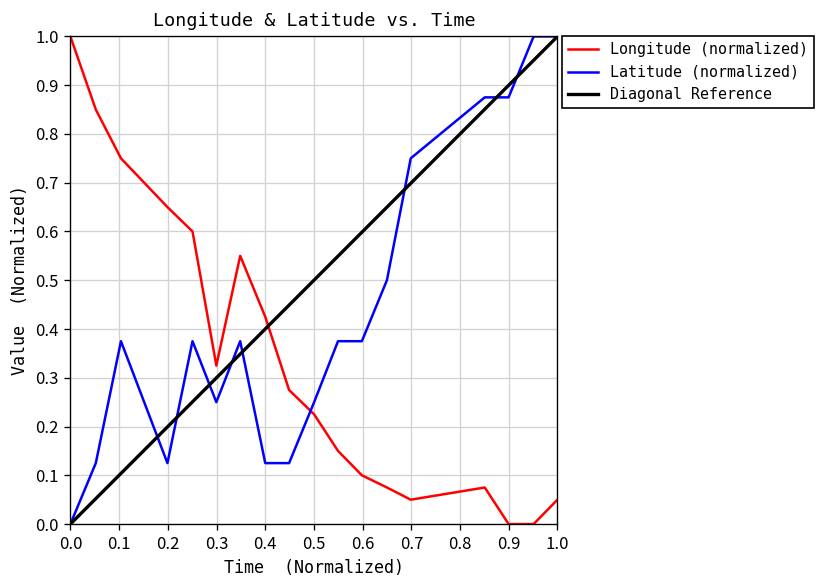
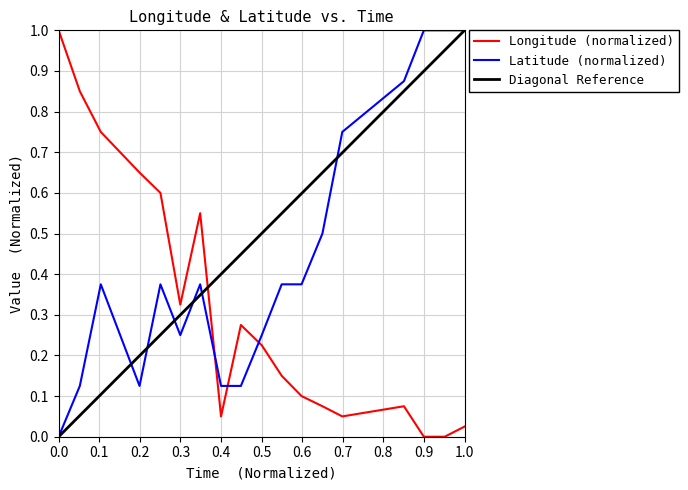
  {
    "Longitude (normalized)": {
      "0.0": 1.00,
      "0.2": 0.65,
      "0.3": 0.33,
-     "0.4": 0.43,
+     "0.4": 0.05,
      "0.5": 0.23,
      "0.9": 0.00,
-     "1.0": 0.05
+     "1.0": 0.03
    },
    "Latitude (normalized)": {
      "0.2": 0.12,
      "0.3": 0.25,
      "0.4": 0.12,
      "0.5": 0.25,
-     "0.9": 0.87
+     "0.9": 1.00
    }
  }
